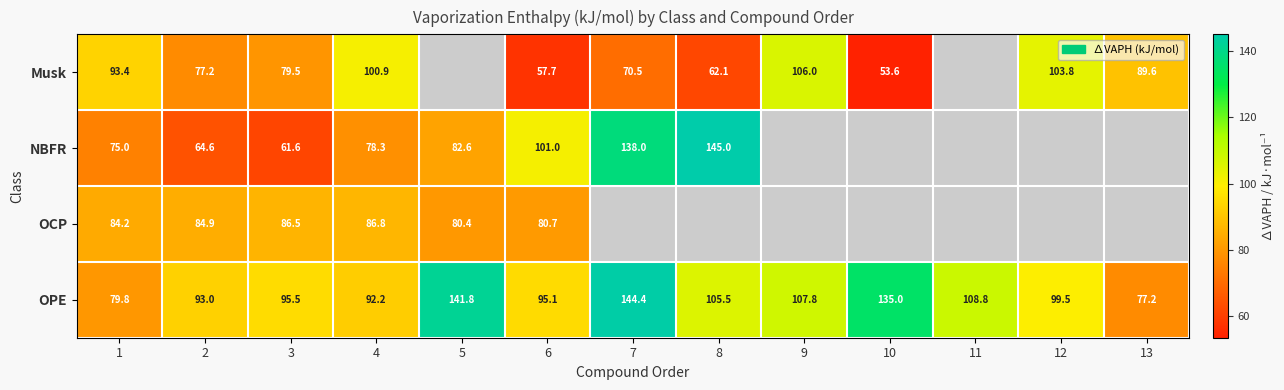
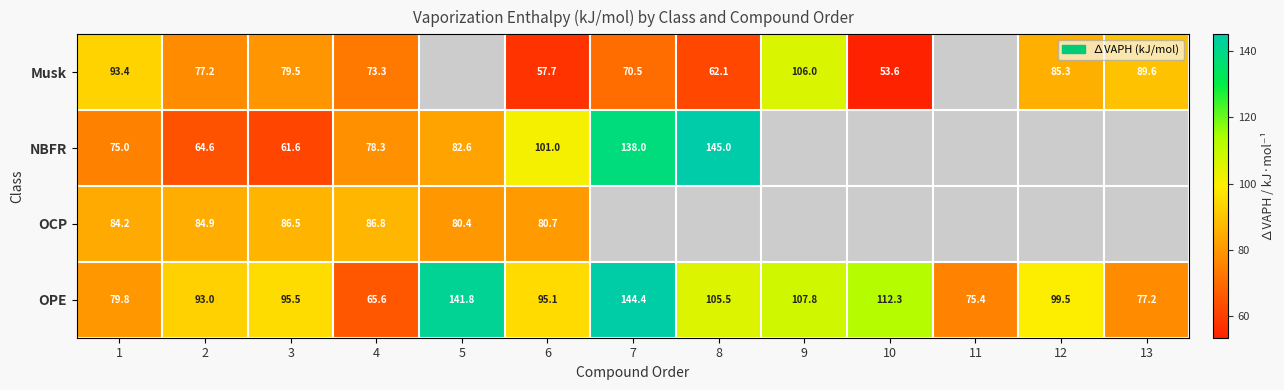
  {
    "Musk": {
      "1": 93.4,
      "2": 77.2,
      "3": 79.5,
-     "4": 100.9,
+     "4": 73.3,
      "6": 57.7,
      "7": 70.5,
      "8": 62.1,
      "9": 106.0,
      "10": 53.6,
-     "12": 103.8,
+     "12": 85.3,
      "13": 89.6
    },
    "NBFR": {
      "1": 75.0,
      "2": 64.6,
      "3": 61.6,
      "4": 78.3,
      "5": 82.6,
      "6": 101.0,
      "7": 138.0,
      "8": 145.0
    },
    "OCP": {
      "1": 84.2,
      "2": 84.9,
      "3": 86.5,
      "4": 86.8,
      "5": 80.4,
      "6": 80.7
    },
    "OPE": {
      "1": 79.8,
      "2": 93.0,
      "3": 95.5,
-     "4": 92.2,
+     "4": 65.6,
      "5": 141.8,
      "6": 95.1,
      "7": 144.4,
      "8": 105.5,
      "9": 107.8,
-     "10": 135.0,
-     "11": 108.8,
+     "10": 112.3,
+     "11": 75.4,
      "12": 99.5,
      "13": 77.2
    }
  }
